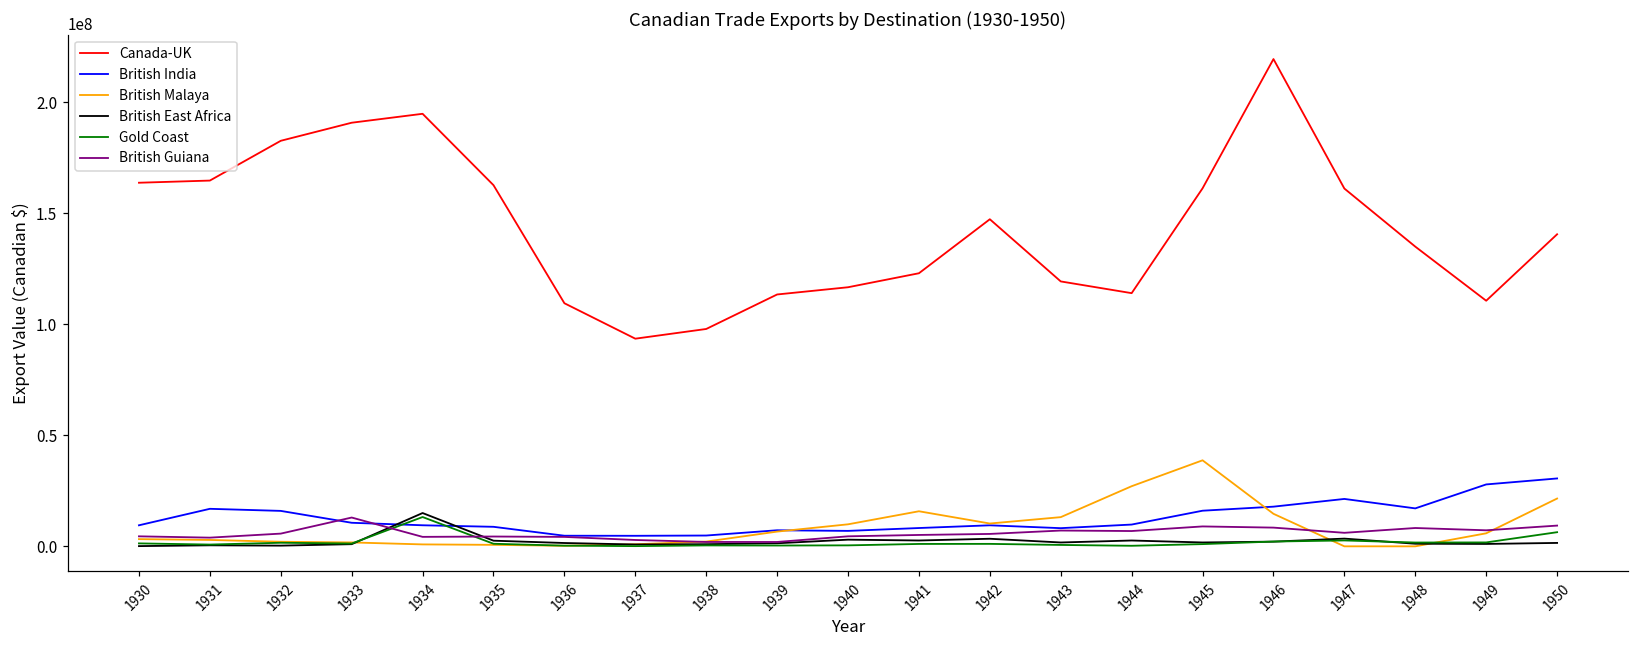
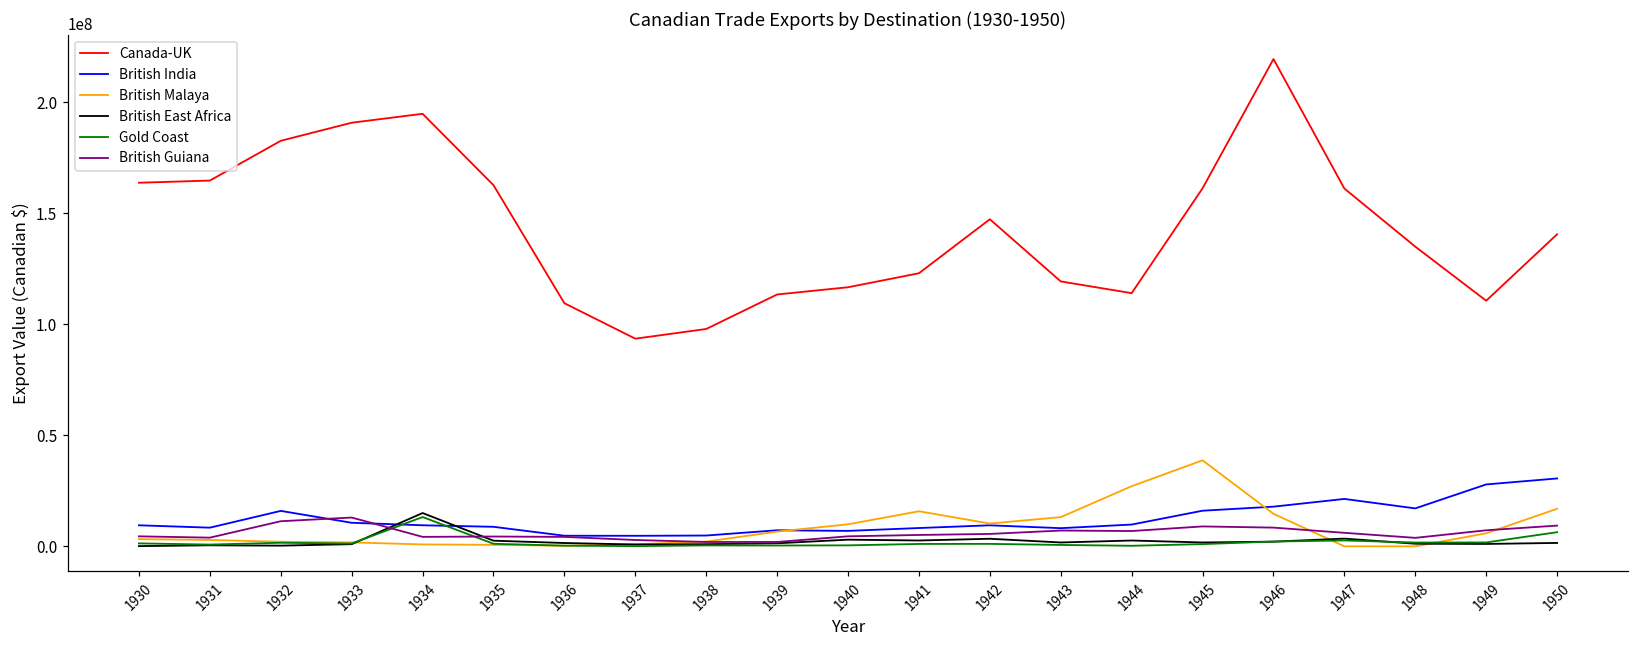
  {
    "Canada-UK": {
      "1930": 164000000,
      "1931": 165000000,
      "1932": 183000000,
      "1933": 191000000,
      "1934": 195000000,
      "1935": 163000000,
      "1936": 109000000,
      "1937": 94000000,
      "1938": 98000000,
      "1939": 113000000,
      "1940": 117000000,
      "1941": 123000000,
      "1942": 147000000,
      "1943": 119000000,
      "1944": 114000000,
      "1945": 161000000,
      "1946": 219000000,
      "1947": 161000000,
      "1948": 135000000,
      "1949": 111000000,
      "1950": 141000000
    },
    "British India": {
      "1930": 9000000,
-     "1931": 17000000,
+     "1931": 8000000,
      "1932": 16000000,
      "1933": 11000000,
      "1934": 9000000,
      "1935": 9000000,
      "1937": 5000000,
      "1938": 5000000,
      "1940": 7000000,
      "1941": 8000000,
      "1944": 10000000,
      "1945": 16000000,
      "1946": 18000000,
      "1947": 21000000,
      "1948": 17000000,
      "1949": 28000000,
      "1950": 31000000
    },
    "British Malaya": {
      "1934": 1000000,
      "1940": 10000000,
      "1941": 16000000,
      "1943": 13000000,
      "1944": 27000000,
      "1945": 39000000,
      "1946": 15000000,
      "1947": 0,
      "1949": 6000000,
-     "1950": 22000000
+     "1950": 17000000
    },
    "British East Africa": {
      "1932": 0,
      "1934": 15000000,
      "1935": 3000000,
      "1940": 3000000,
      "1941": 3000000,
      "1942": 3000000,
      "1944": 3000000,
      "1950": 2000000
    },
    "Gold Coast": {
      "1934": 13000000,
      "1940": 0,
      "1941": 1000000,
      "1942": 1000000,
      "1944": 0,
      "1950": 6000000
    },
    "British Guiana": {
-     "1932": 6000000,
+     "1932": 11000000,
      "1933": 13000000,
      "1934": 4000000,
      "1935": 4000000,
      "1937": 3000000,
      "1940": 5000000,
      "1941": 5000000,
      "1942": 6000000,
      "1944": 7000000,
      "1945": 9000000,
      "1946": 8000000,
      "1947": 6000000,
-     "1948": 8000000,
+     "1948": 4000000,
      "1949": 7000000,
      "1950": 9000000
    }
  }
